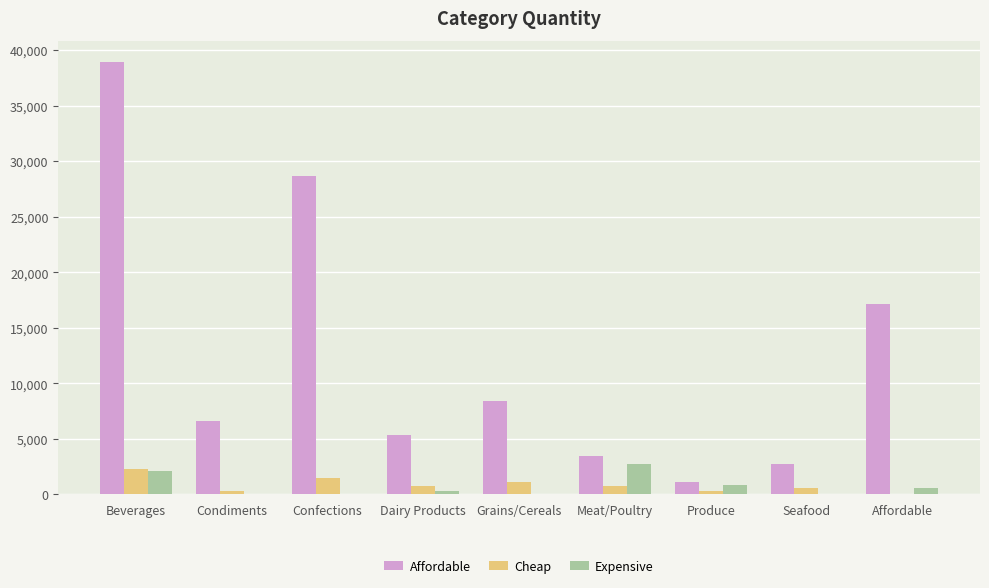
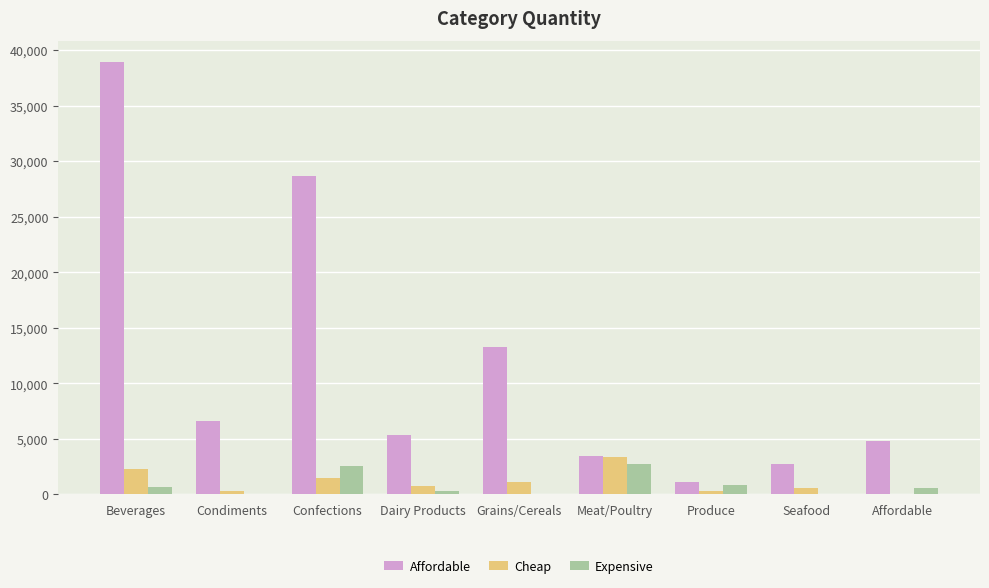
  {
    "Affordable": {
      "Beverages": "38,900",
      "Condiments": "6,600",
      "Confections": "28,600",
      "Dairy Products": "5,400",
-     "Grains/Cereals": "8,400",
+     "Grains/Cereals": "13,300",
      "Meat/Poultry": "3,500",
      "Produce": "1,100",
      "Seafood": "2,700",
-     "Affordable": "17,200"
+     "Affordable": "4,800"
    },
    "Cheap": {
      "Beverages": "2,300",
      "Condiments": "300",
      "Confections": "1,400",
      "Dairy Products": "800",
      "Grains/Cereals": "1,100",
-     "Meat/Poultry": "800",
+     "Meat/Poultry": "3,400",
      "Produce": "300",
      "Seafood": "600",
      "Affordable": "0"
    },
    "Expensive": {
-     "Beverages": "2,100",
+     "Beverages": "600",
      "Condiments": "0",
-     "Confections": "0",
+     "Confections": "2,500",
      "Dairy Products": "300",
      "Grains/Cereals": "0",
      "Meat/Poultry": "2,800",
      "Produce": "800",
      "Seafood": "0",
      "Affordable": "500"
    }
  }
